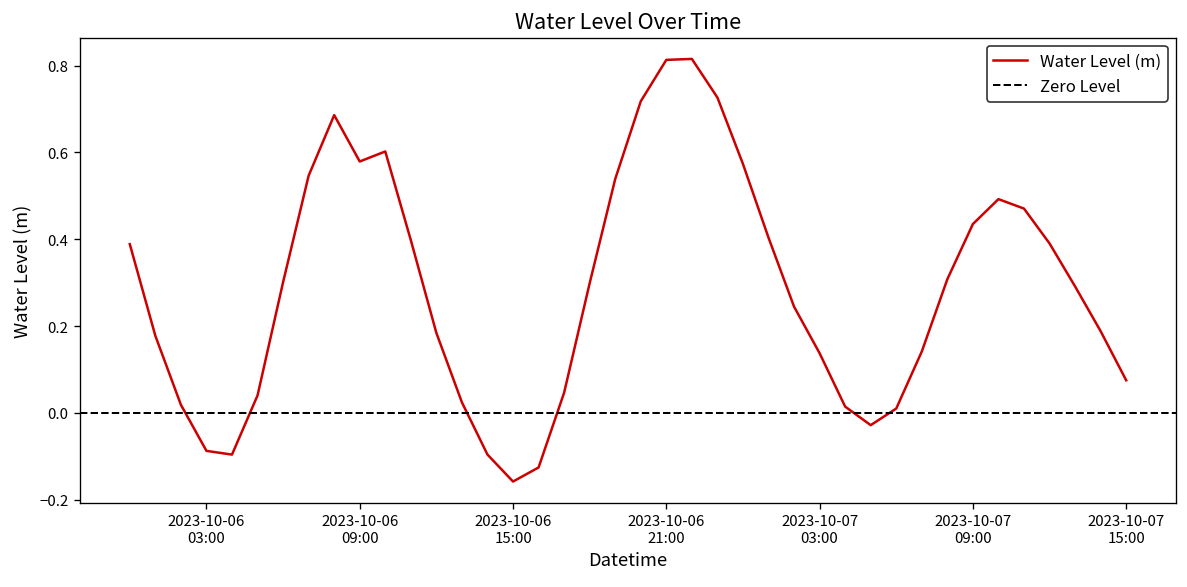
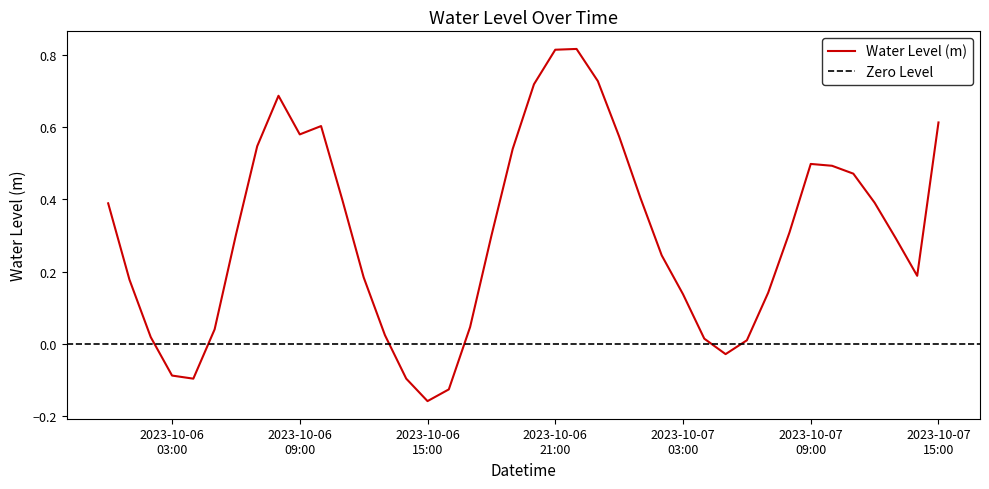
  {
    "2023-10-06 03:00": -0.09,
    "2023-10-06 09:00": 0.58,
    "2023-10-06 15:00": -0.16,
    "2023-10-06 21:00": 0.81,
    "2023-10-07 03:00": 0.14,
-   "2023-10-07 09:00": 0.44,
-   "2023-10-07 15:00": 0.08
+   "2023-10-07 09:00": 0.50,
+   "2023-10-07 15:00": 0.61
  }
